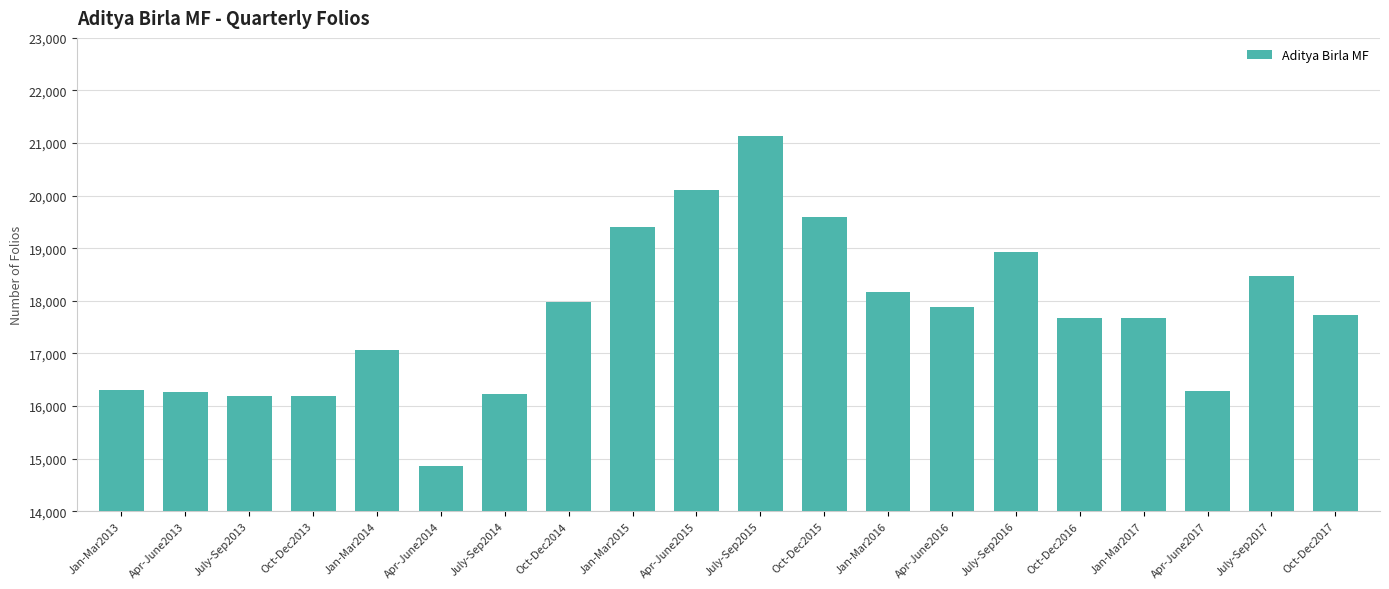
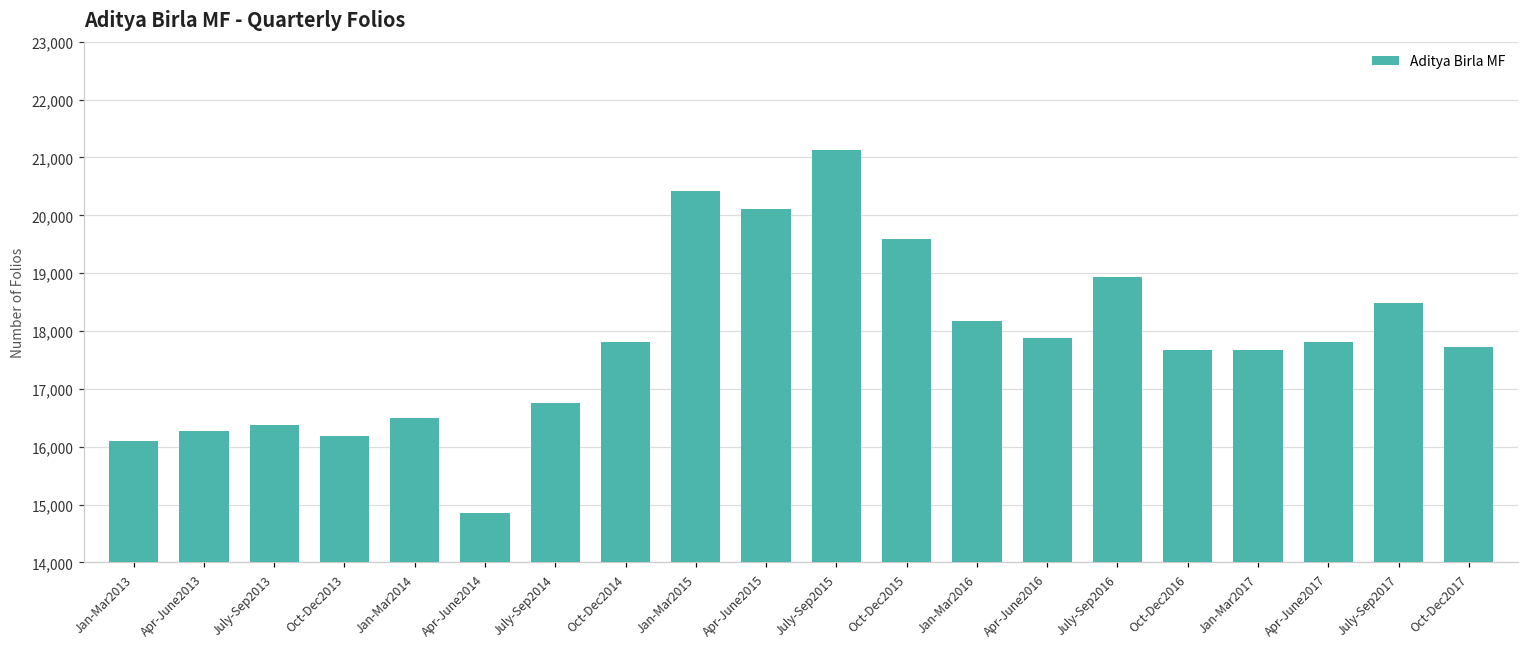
  {
-   "Jan-Mar2013": "16,300",
+   "Jan-Mar2013": "16,100",
    "Apr-June2013": "16,300",
-   "July-Sep2013": "16,200",
+   "July-Sep2013": "16,400",
    "Oct-Dec2013": "16,200",
-   "Jan-Mar2014": "17,100",
+   "Jan-Mar2014": "16,500",
    "Apr-June2014": "14,900",
-   "July-Sep2014": "16,200",
-   "Oct-Dec2014": "18,000",
-   "Jan-Mar2015": "19,400",
+   "July-Sep2014": "16,800",
+   "Oct-Dec2014": "17,800",
+   "Jan-Mar2015": "20,400",
    "Apr-June2015": "20,100",
    "July-Sep2015": "21,100",
    "Oct-Dec2015": "19,600",
    "Jan-Mar2016": "18,200",
    "Apr-June2016": "17,900",
    "July-Sep2016": "18,900",
    "Oct-Dec2016": "17,700",
    "Jan-Mar2017": "17,700",
-   "Apr-June2017": "16,300",
+   "Apr-June2017": "17,800",
    "July-Sep2017": "18,500",
    "Oct-Dec2017": "17,700"
  }
